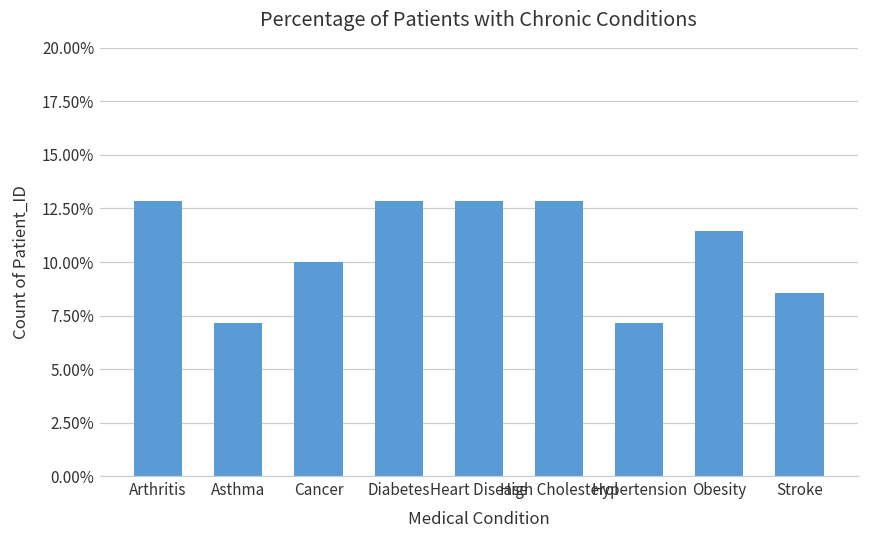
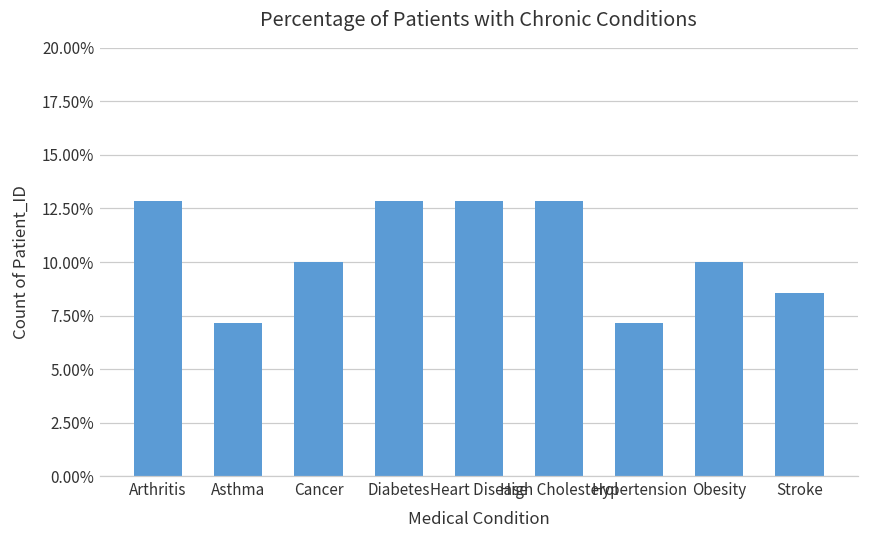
  {
    "Arthritis": "12.9%",
    "Asthma": "7.1%",
    "Cancer": "10.0%",
    "Diabetes": "12.9%",
-   "Obesity": "11.4%",
+   "Obesity": "10.0%",
    "Stroke": "8.6%"
  }
